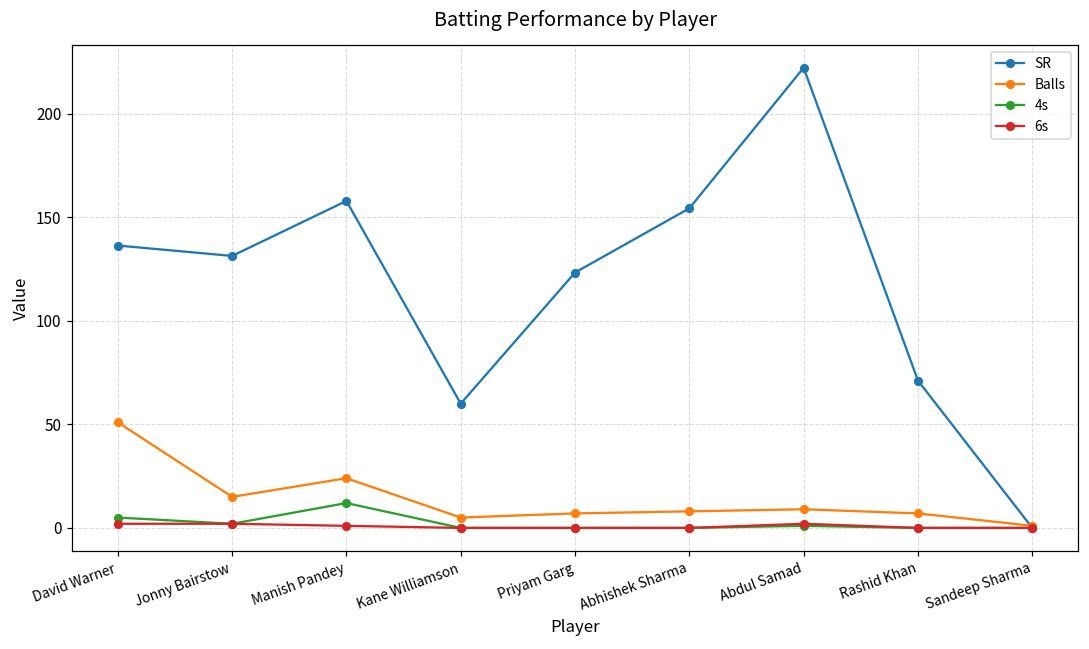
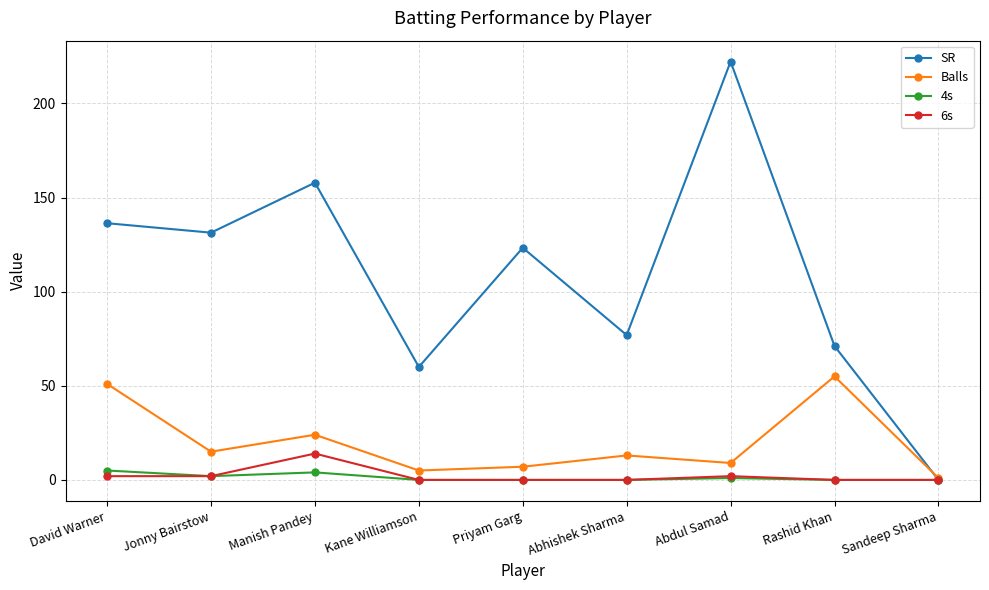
  {
    "SR": {
      "David Warner": 136,
      "Jonny Bairstow": 131,
      "Manish Pandey": 158,
      "Kane Williamson": 60,
      "Priyam Garg": 123,
-     "Abhishek Sharma": 154,
+     "Abhishek Sharma": 77,
      "Abdul Samad": 222,
      "Rashid Khan": 71
    },
    "Balls": {
      "David Warner": 51,
      "Jonny Bairstow": 15,
      "Manish Pandey": 24,
      "Kane Williamson": 5,
      "Priyam Garg": 7,
-     "Abhishek Sharma": 8,
+     "Abhishek Sharma": 13,
      "Abdul Samad": 9,
-     "Rashid Khan": 7
+     "Rashid Khan": 55
    },
    "4s": {
      "David Warner": 5,
-     "Manish Pandey": 12
+     "Manish Pandey": 4
    },
    "6s": {
      "David Warner": 2,
-     "Manish Pandey": 1
+     "Manish Pandey": 14
    }
  }
